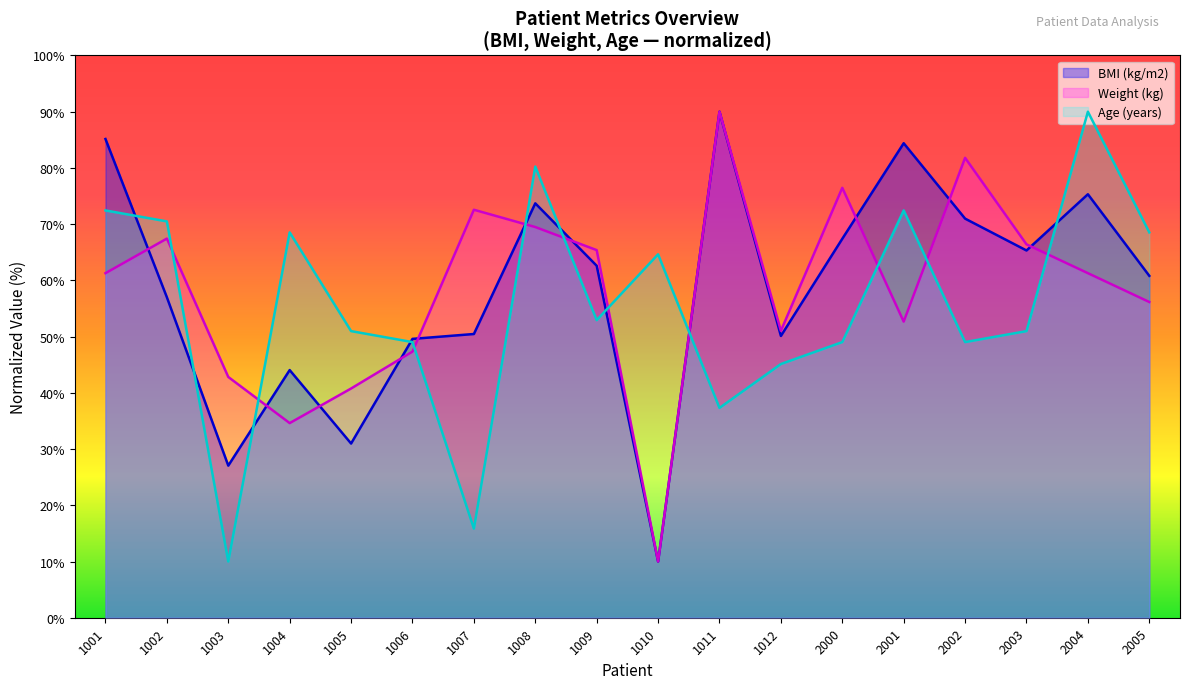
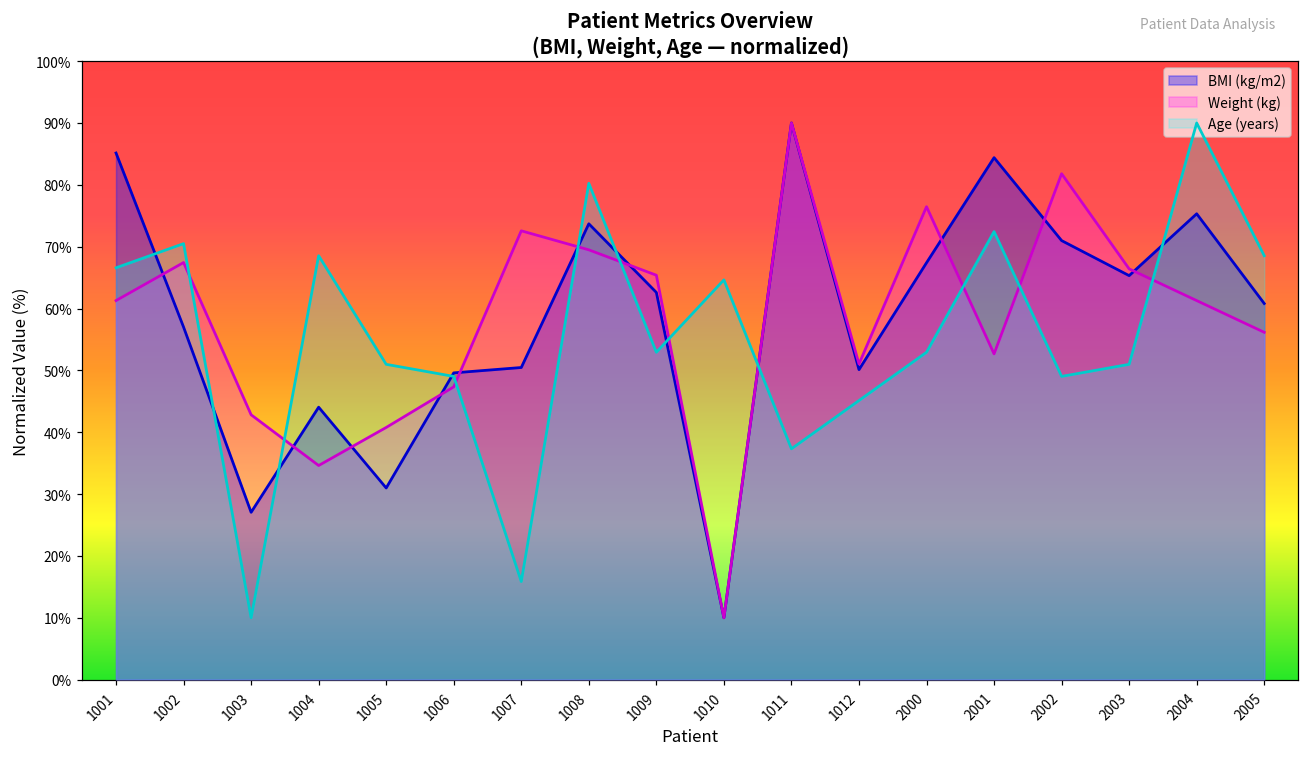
  {
    "BMI (kg/m2)": {
      "1001": "85%",
      "1002": "57%",
      "1003": "27%",
      "1004": "44%",
      "1005": "31%",
      "1006": "50%",
      "1007": "50%",
      "1008": "74%",
      "1009": "63%",
      "1012": "50%",
      "2000": "67%",
      "2001": "84%",
      "2002": "71%",
      "2003": "65%",
      "2004": "75%",
      "2005": "61%"
    },
    "Weight (kg)": {
      "1001": "61%",
      "1002": "67%",
      "1003": "43%",
      "1004": "35%",
      "1005": "41%",
      "1006": "47%",
      "1007": "73%",
      "1008": "69%",
      "1009": "65%",
      "1012": "51%",
      "2000": "76%",
      "2001": "53%",
      "2002": "82%",
      "2003": "66%",
      "2004": "61%",
      "2005": "56%"
    },
    "Age (years)": {
-     "1001": "72%",
+     "1001": "67%",
      "1002": "70%",
      "1003": "10%",
      "1004": "69%",
      "1005": "51%",
      "1006": "49%",
      "1007": "16%",
      "1008": "80%",
      "1009": "53%",
      "1010": "65%",
      "1011": "37%",
      "1012": "45%",
-     "2000": "49%",
+     "2000": "53%",
      "2001": "72%",
      "2002": "49%",
      "2003": "51%",
      "2005": "69%"
    }
  }
